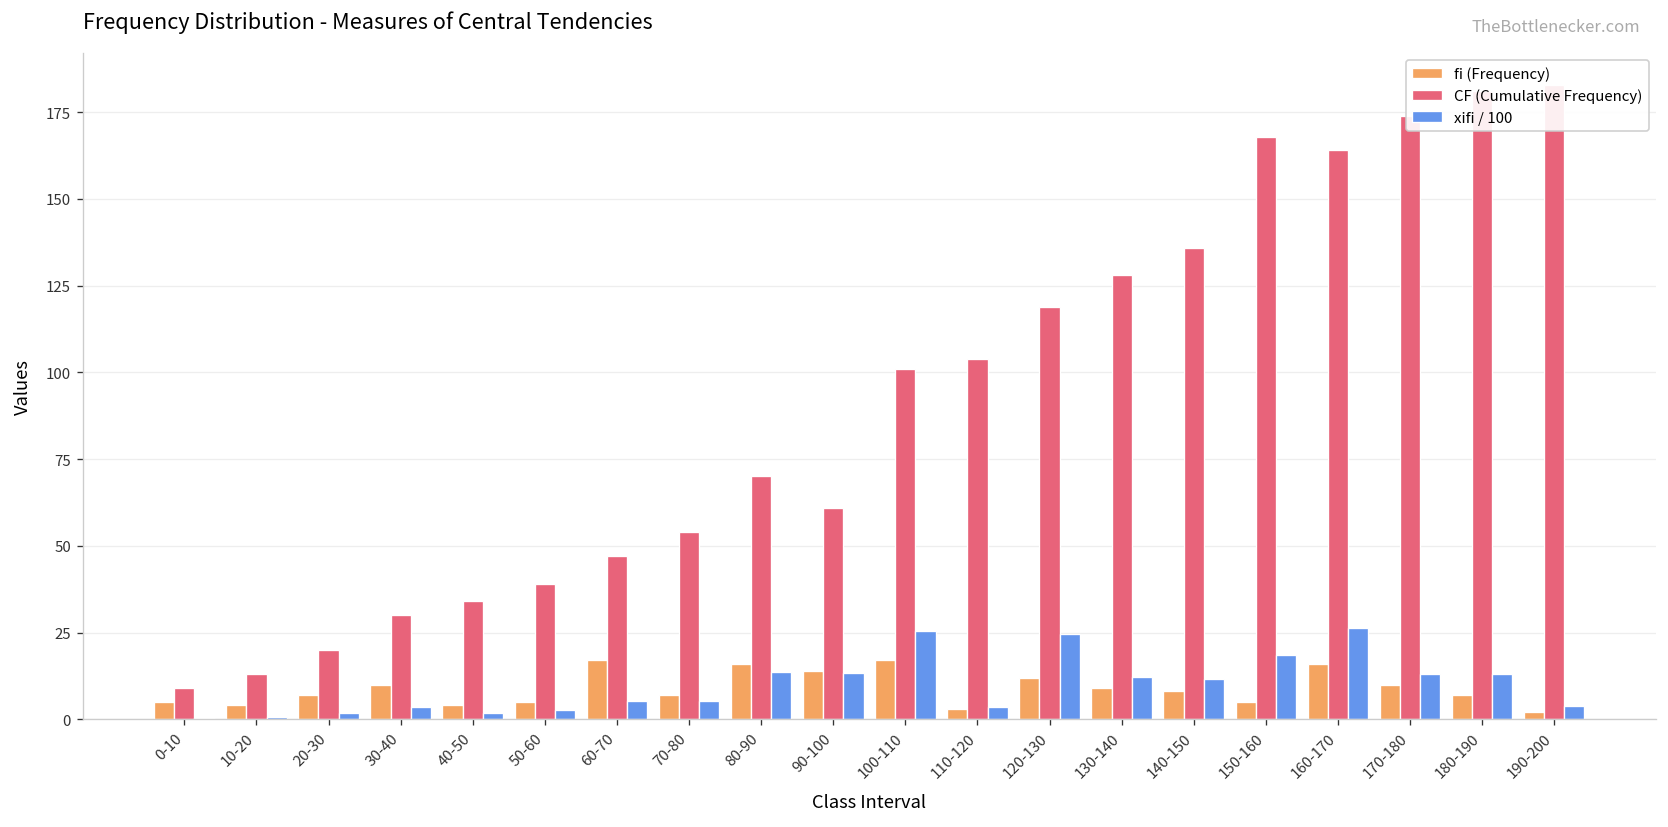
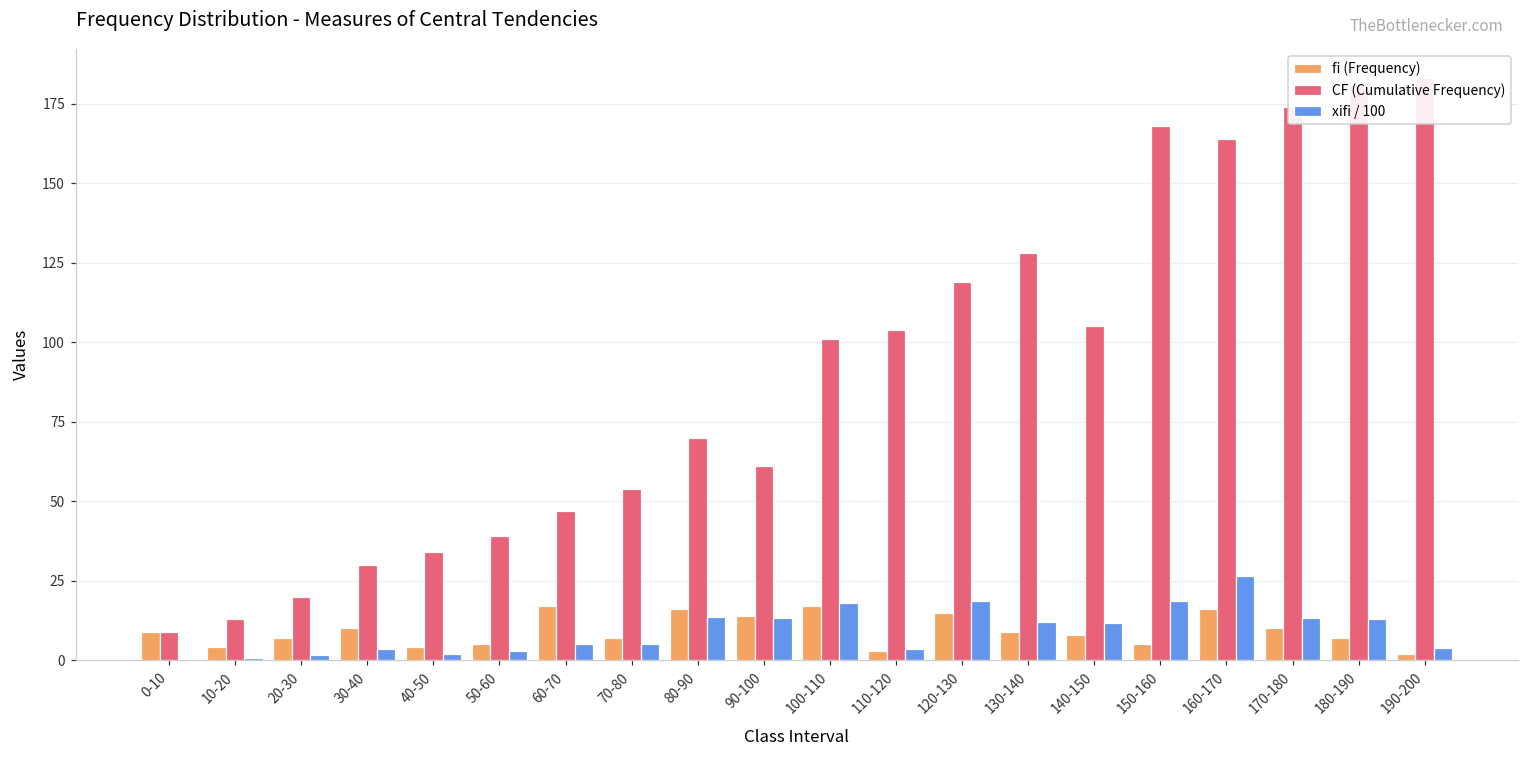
  {
    "fi (Frequency)": {
-     "0-10": 5,
+     "0-10": 9,
      "10-20": 4,
      "20-30": 7,
      "30-40": 10,
      "40-50": 4,
      "50-60": 5,
      "60-70": 17,
      "70-80": 7,
      "80-90": 16,
      "90-100": 14,
      "100-110": 17,
      "110-120": 3,
-     "120-130": 12,
+     "120-130": 15,
      "130-140": 9,
      "140-150": 8,
      "150-160": 5,
      "160-170": 16,
      "170-180": 10,
      "180-190": 7,
      "190-200": 2
    },
    "CF (Cumulative Frequency)": {
      "0-10": 9,
      "10-20": 13,
      "20-30": 20,
      "30-40": 30,
      "40-50": 34,
      "50-60": 39,
      "60-70": 47,
      "70-80": 54,
      "80-90": 70,
      "90-100": 61,
      "100-110": 101,
      "110-120": 104,
      "120-130": 119,
      "130-140": 128,
-     "140-150": 136,
+     "140-150": 105,
      "150-160": 168,
      "160-170": 164
    },
    "xifi / 100": {
      "20-30": 2,
      "30-40": 4,
      "40-50": 2,
      "50-60": 3,
      "60-70": 5,
      "70-80": 5,
      "80-90": 14,
      "90-100": 13,
-     "100-110": 25,
+     "100-110": 18,
      "110-120": 3,
-     "120-130": 25,
+     "120-130": 19,
      "130-140": 12,
      "140-150": 12,
      "150-160": 19,
      "160-170": 26,
      "170-180": 13,
      "180-190": 13,
      "190-200": 4
    }
  }
